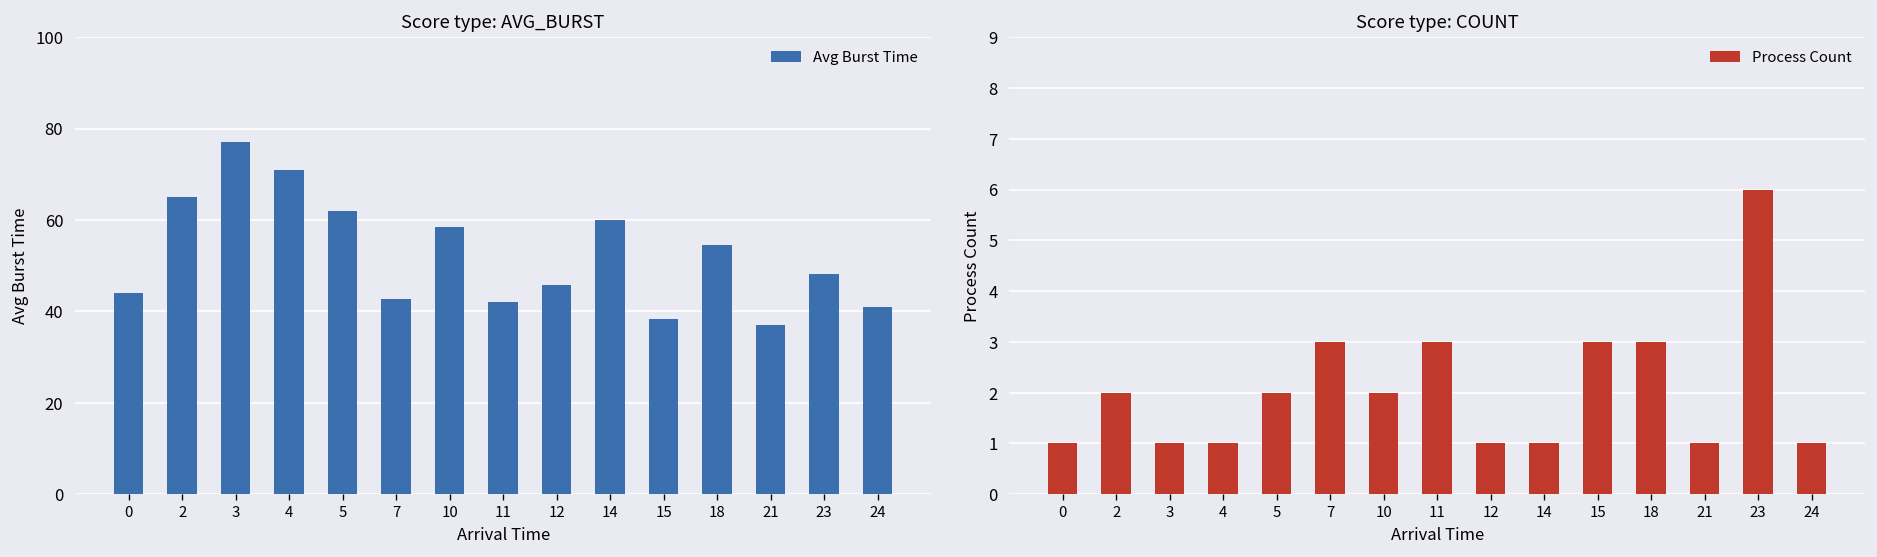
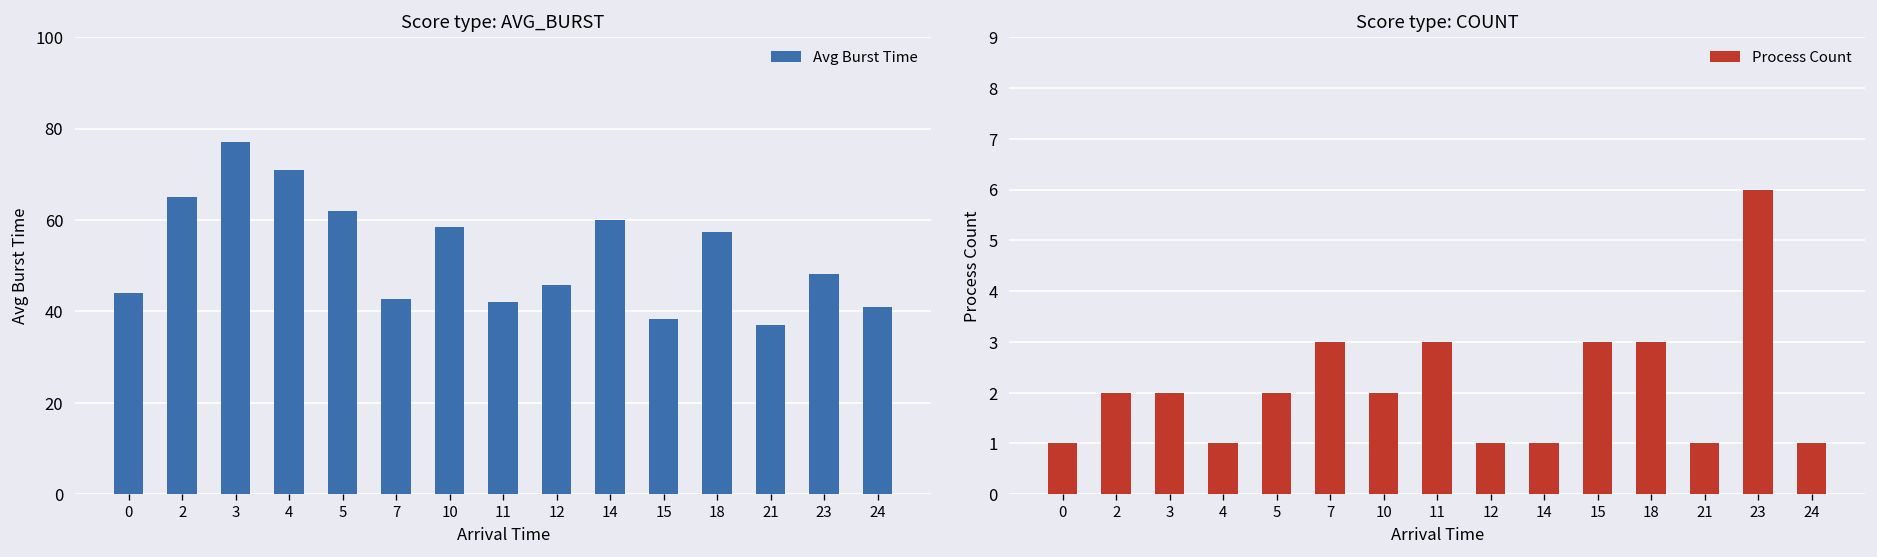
  {
    "Score type: AVG_BURST": {
      "0": 44,
      "2": 65,
      "3": 77,
      "4": 71,
      "5": 62,
      "7": 43,
      "10": 59,
      "11": 42,
      "12": 46,
      "14": 60,
      "15": 38,
-     "18": 55,
+     "18": 57,
      "21": 37,
      "23": 48,
      "24": 41
    },
    "Score type: COUNT": {
      "0": 1,
      "2": 2,
-     "3": 1,
+     "3": 2,
      "4": 1,
      "5": 2,
      "7": 3,
      "10": 2,
      "11": 3,
      "12": 1,
      "14": 1,
      "15": 3,
      "18": 3,
      "21": 1,
      "23": 6,
      "24": 1
    }
  }
